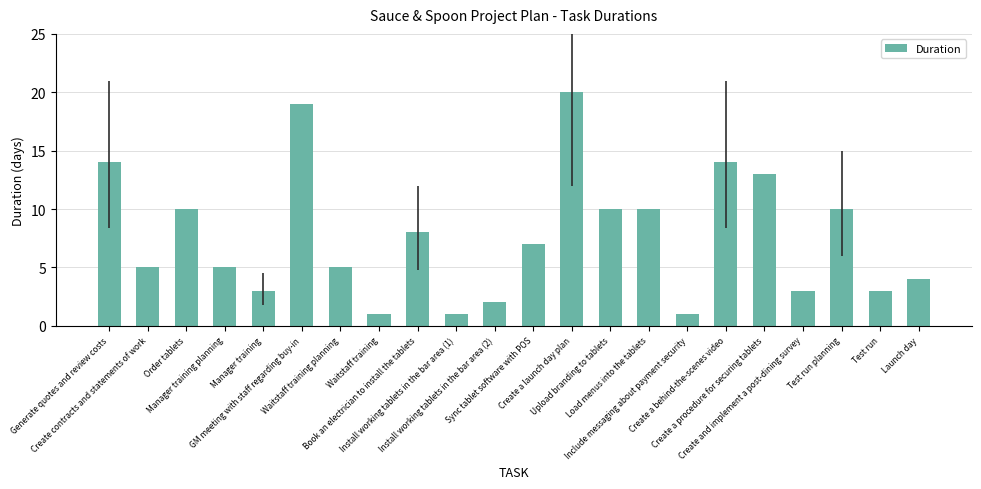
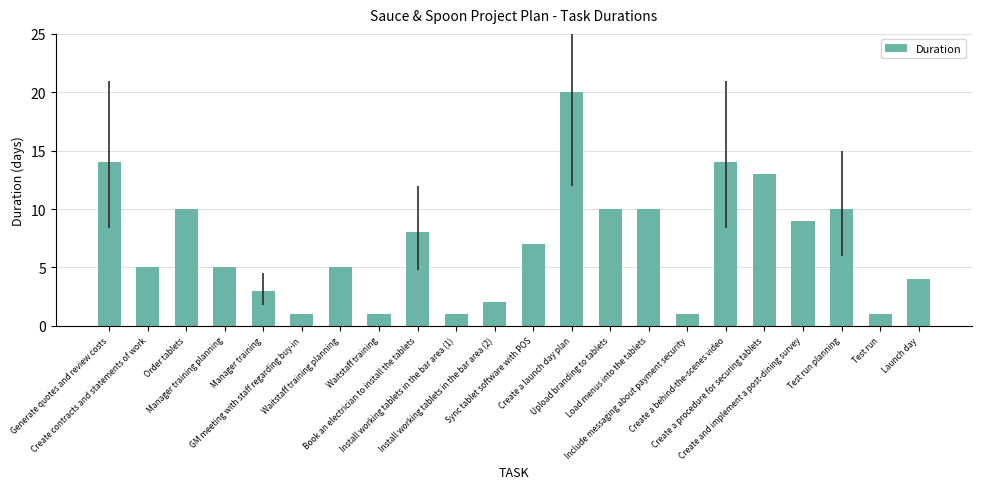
  {
    "Generate quotes and review costs": 14,
    "Create contracts and statements of work": 5,
    "Order tablets": 10,
    "Manager training planning": 5,
    "Manager training": 3,
-   "GM meeting with staff regarding buy-in": 19,
+   "GM meeting with staff regarding buy-in": 1,
    "Waitstaff training planning": 5,
    "Waitstaff training": 1,
    "Book an electrician to install the tablets": 8,
    "Install working tablets in the bar area (1)": 1,
    "Install working tablets in the bar area (2)": 2,
    "Sync tablet software with POS": 7,
    "Create a launch day plan": 20,
    "Upload branding to tablets": 10,
    "Load menus into the tablets": 10,
    "Include messaging about payment security": 1,
    "Create a behind-the-scenes video": 14,
    "Create a procedure for securing tablets": 13,
-   "Create and implement a post-dining survey": 3,
+   "Create and implement a post-dining survey": 9,
    "Test run planning": 10,
-   "Test run": 3,
+   "Test run": 1,
    "Launch day": 4
  }
